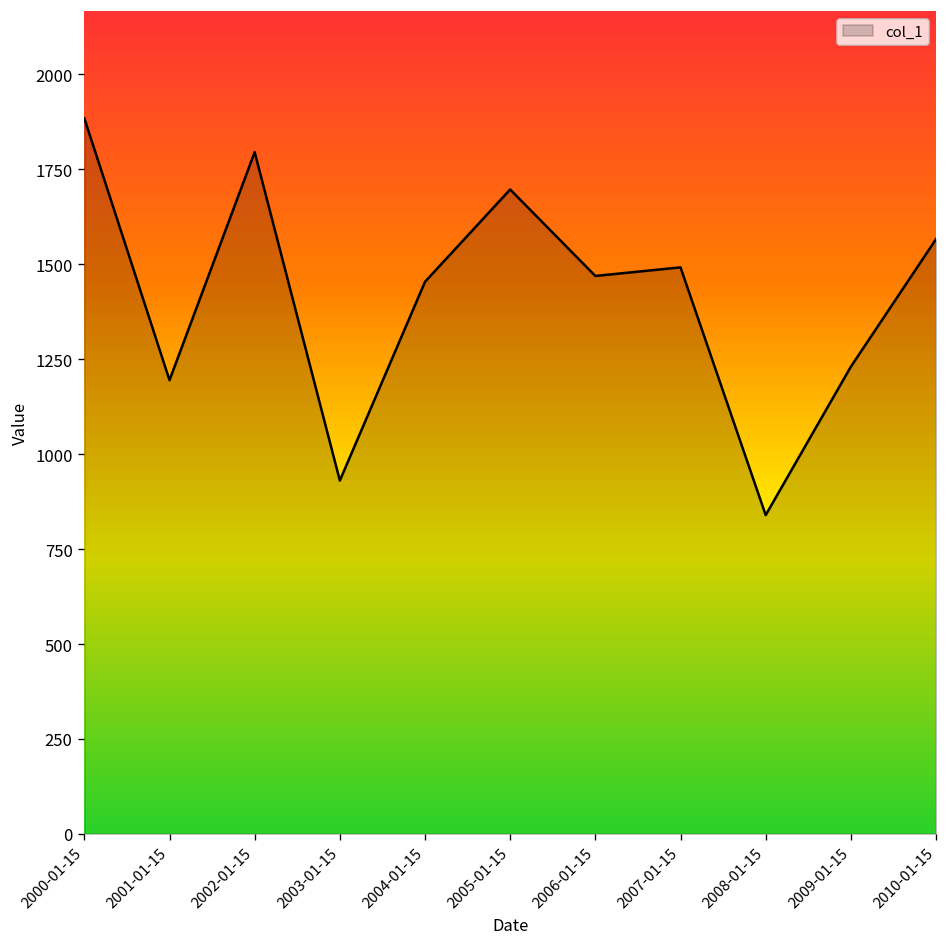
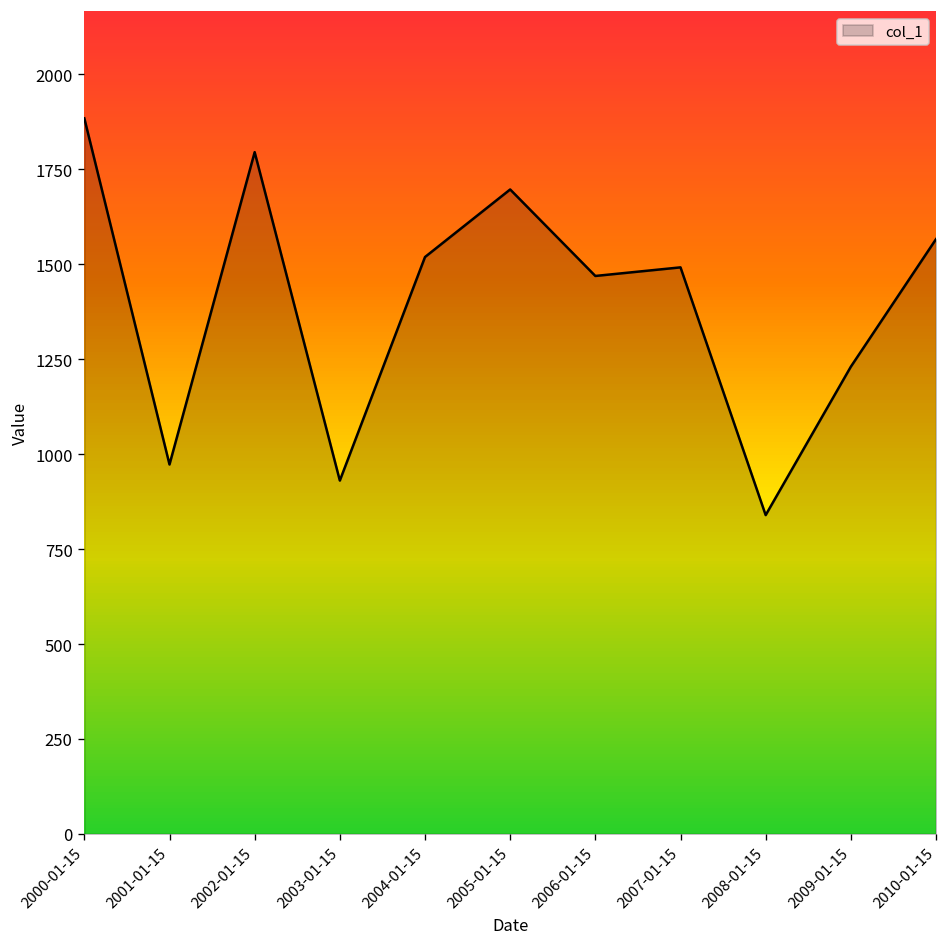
  {
    "2000-01-15": 1880,
-   "2001-01-15": 1190,
+   "2001-01-15": 970,
    "2002-01-15": 1800,
    "2003-01-15": 930,
-   "2004-01-15": 1450,
+   "2004-01-15": 1520,
    "2005-01-15": 1700,
    "2006-01-15": 1470,
    "2007-01-15": 1490,
    "2008-01-15": 840,
    "2009-01-15": 1230,
    "2010-01-15": 1570
  }
